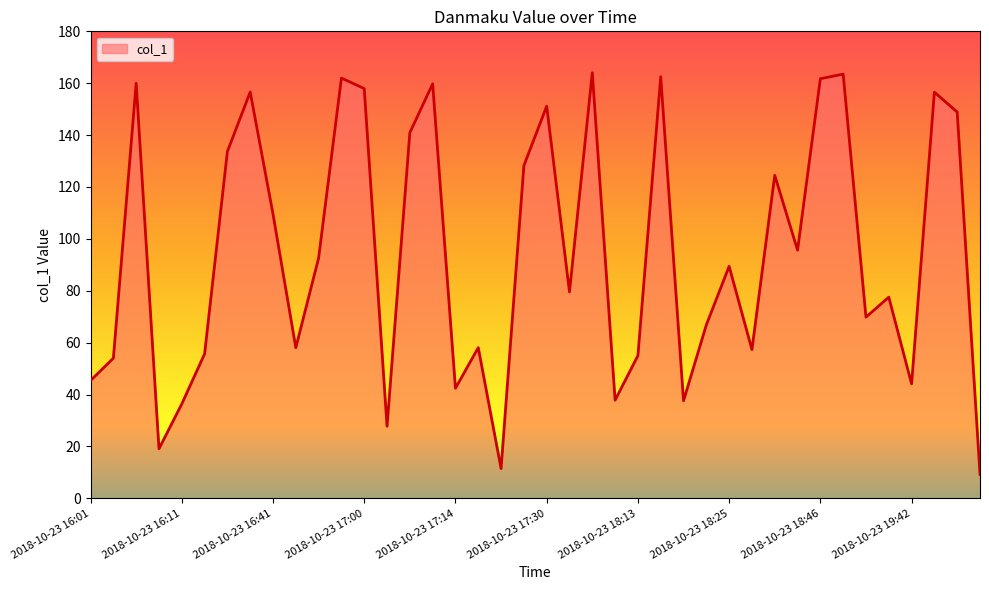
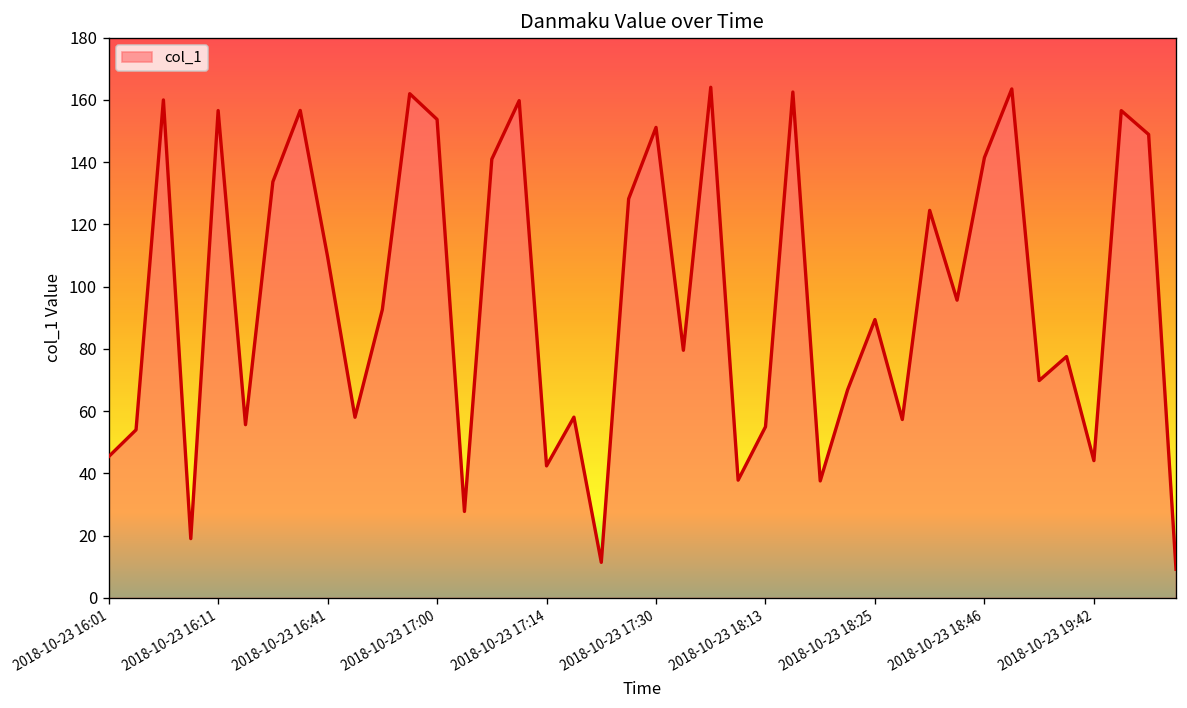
  {
    "2018-10-23 16:01": 45,
-   "2018-10-23 16:11": 36,
+   "2018-10-23 16:11": 157,
    "2018-10-23 16:41": 110,
-   "2018-10-23 17:00": 158,
+   "2018-10-23 17:00": 154,
    "2018-10-23 17:14": 42,
    "2018-10-23 17:30": 151,
    "2018-10-23 18:25": 89,
-   "2018-10-23 18:46": 162
+   "2018-10-23 18:46": 141
  }
